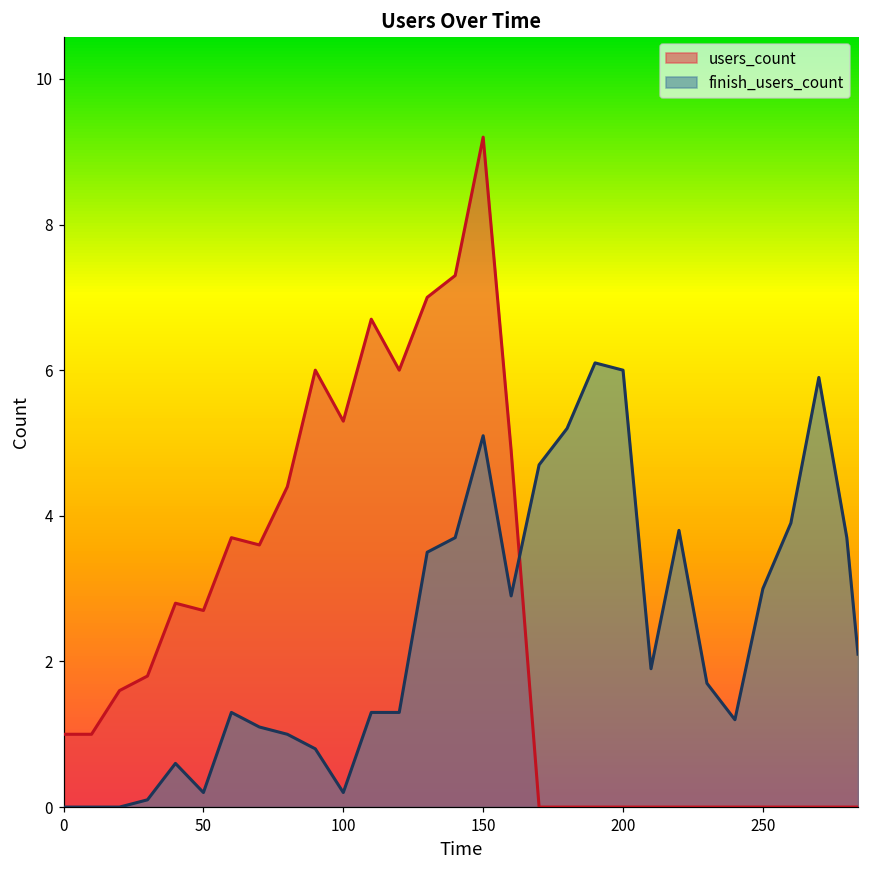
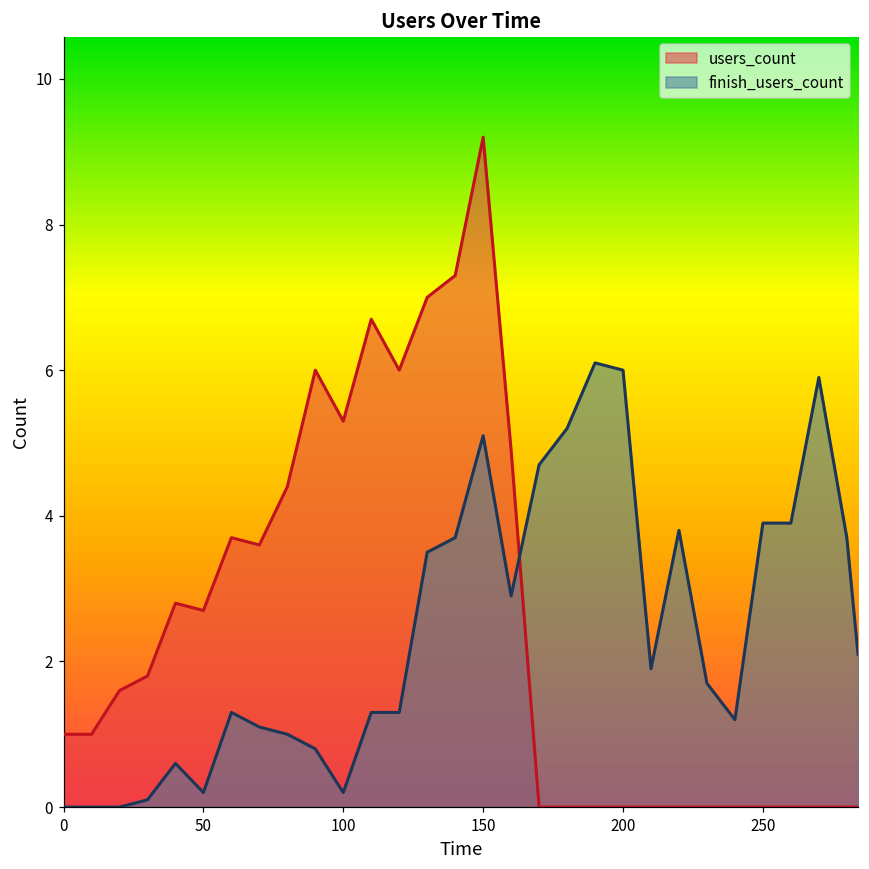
  {
    "users_count": {
      "0": 1.0,
      "50": 2.7,
      "100": 5.3,
      "150": 9.2,
      "200": 0.0,
      "250": 0.0
    },
    "finish_users_count": {
      "0": 0.0,
      "50": 0.2,
      "100": 0.2,
      "150": 5.1,
      "200": 6.0,
-     "250": 3.0
+     "250": 3.9
    }
  }
